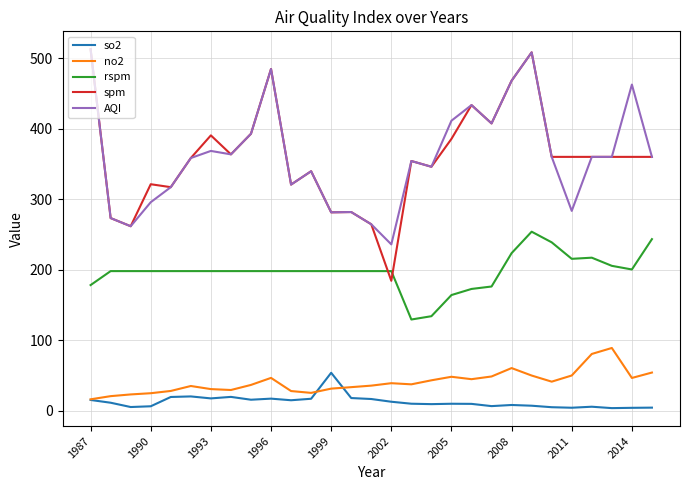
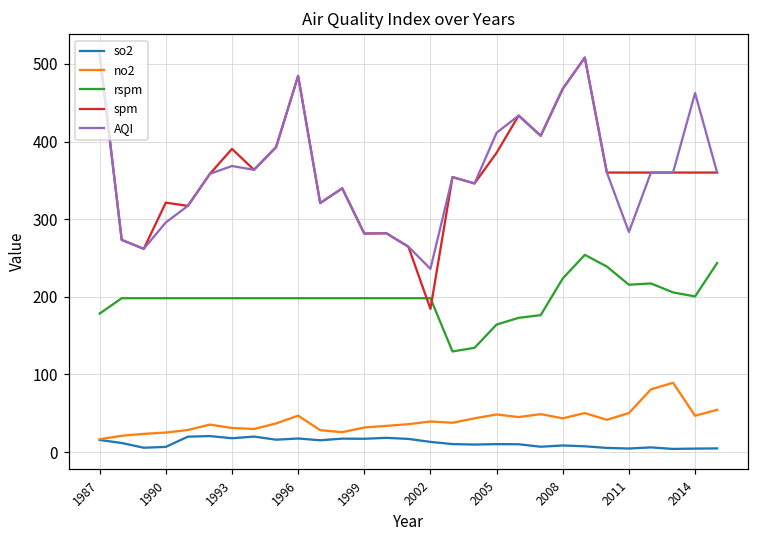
  {
    "so2": {
      "1990": 10,
      "1993": 20,
      "1996": 20,
-     "1999": 50,
+     "1999": 20,
      "2002": 10,
      "2005": 10,
      "2008": 10,
      "2011": 0,
      "2014": 0
    },
    "no2": {
      "1990": 30,
      "1993": 30,
      "1996": 50,
      "1999": 30,
      "2002": 40,
      "2005": 50,
-     "2008": 60,
+     "2008": 40,
      "2011": 50,
      "2014": 50
    },
    "rspm": {
      "1987": 180,
      "1990": 200,
      "1993": 200,
      "1996": 200,
      "1999": 200,
      "2002": 200,
      "2005": 160,
      "2008": 220,
      "2011": 220,
      "2014": 200
    },
    "spm": {
      "1990": 320,
      "1993": 390,
      "2002": 180,
      "2005": 390,
      "2011": 360,
      "2014": 360
    },
    "AQI": {
      "1990": 300,
      "1993": 370,
      "2002": 240,
      "2005": 410,
      "2011": 280,
      "2014": 460
    }
  }
